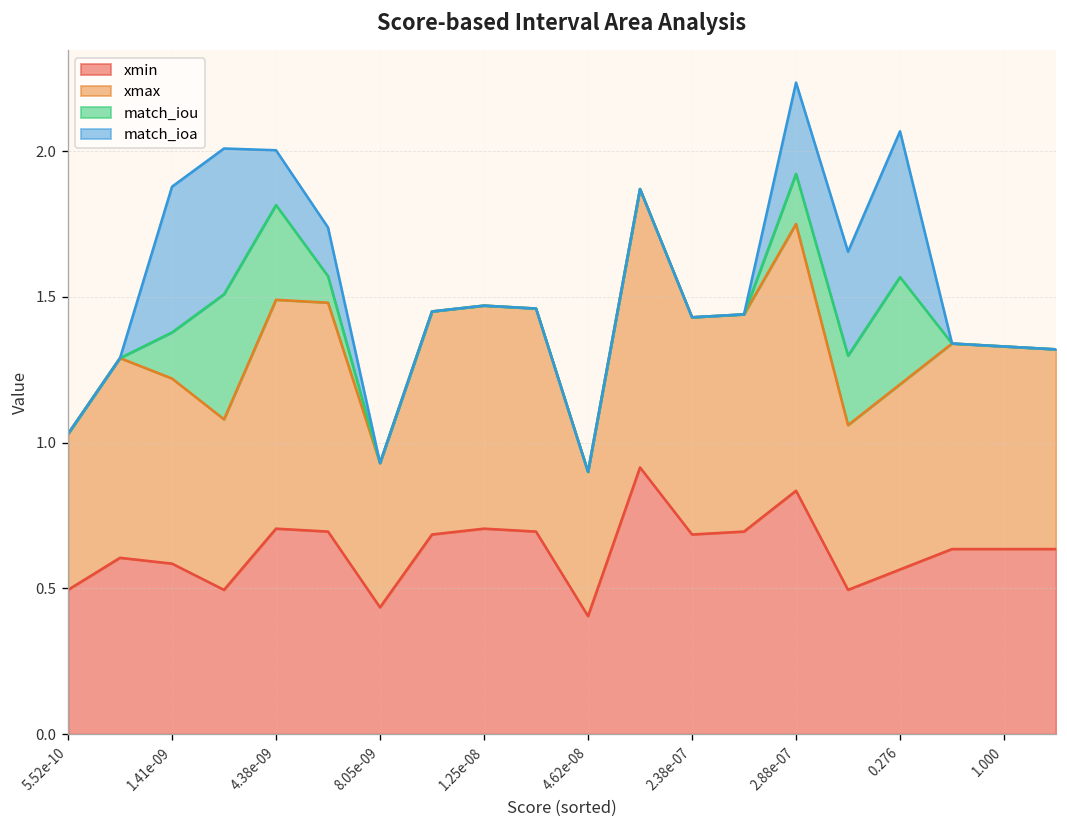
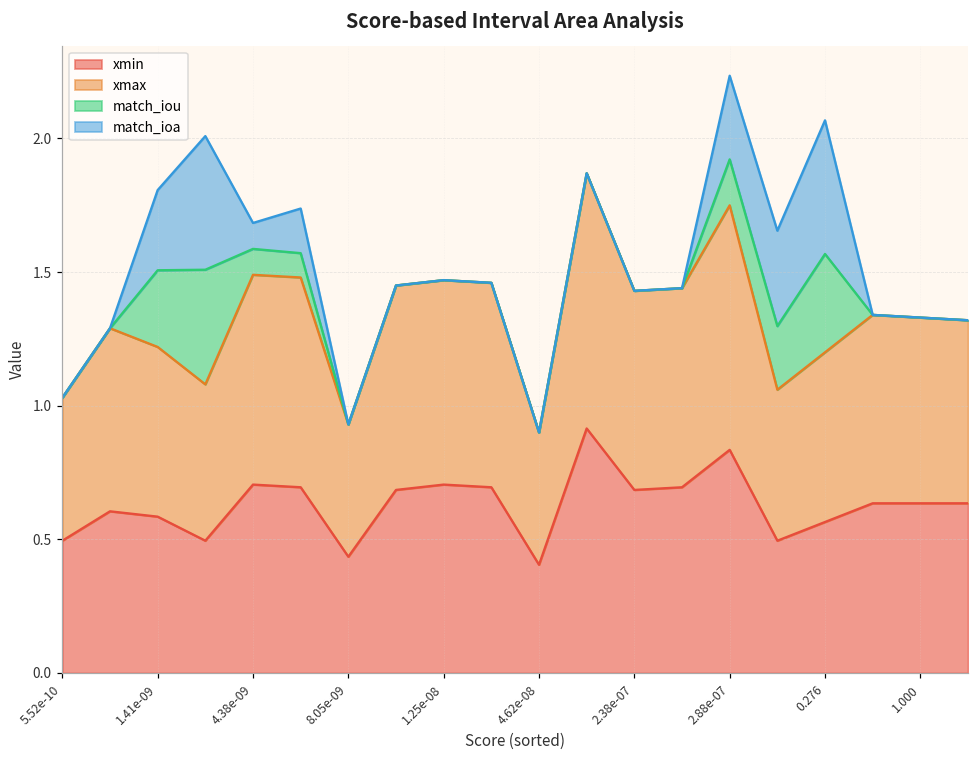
  {
    "match_iou": {
-     "1.41e-09": 0.16,
-     "4.38e-09": 0.32,
+     "1.41e-09": 0.29,
+     "4.38e-09": 0.10,
      "2.88e-07": 0.17,
      "0.276": 0.37
    },
    "match_ioa": {
-     "1.41e-09": 0.5,
-     "4.38e-09": 0.19,
+     "1.41e-09": 0.3,
+     "4.38e-09": 0.10,
      "2.88e-07": 0.31,
      "0.276": 0.50
    }
  }
